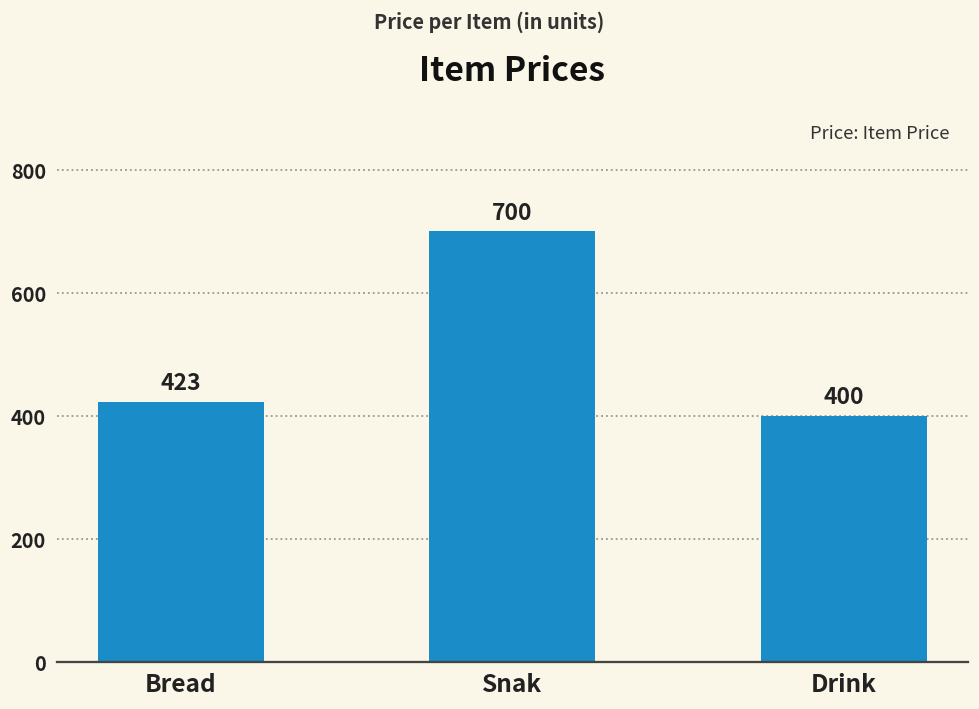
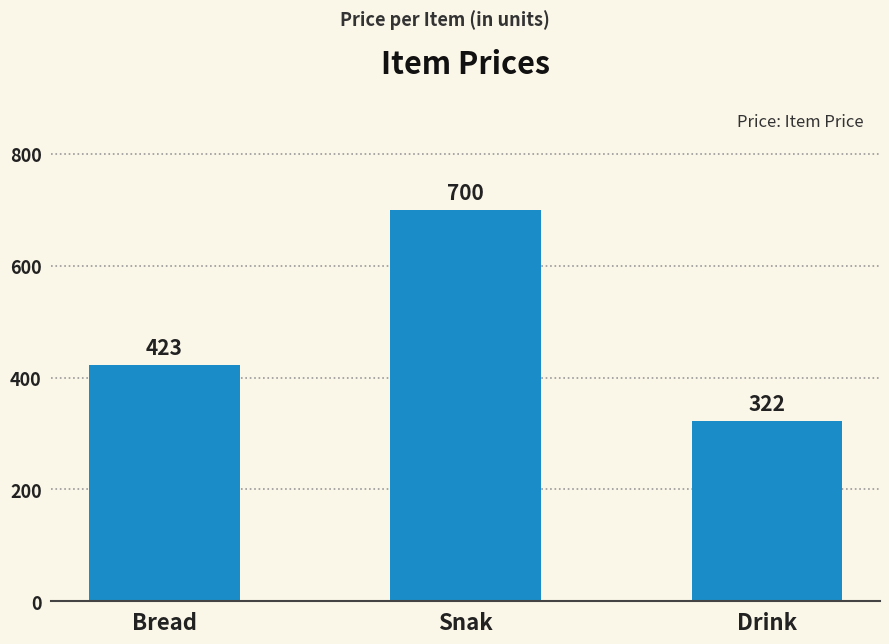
  {
    "Bread": 423,
    "Snak": 700,
-   "Drink": 400
+   "Drink": 322
  }
